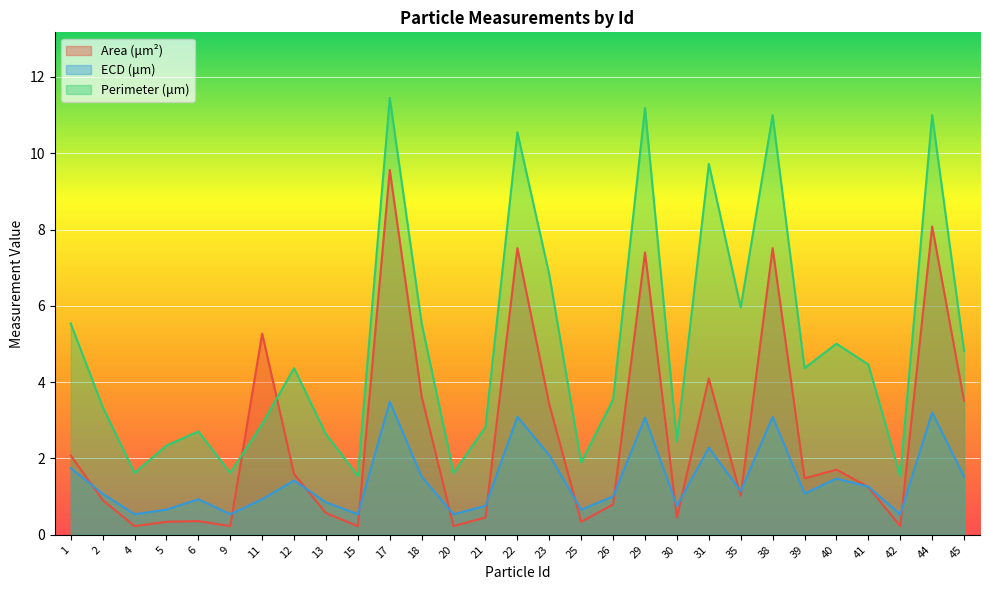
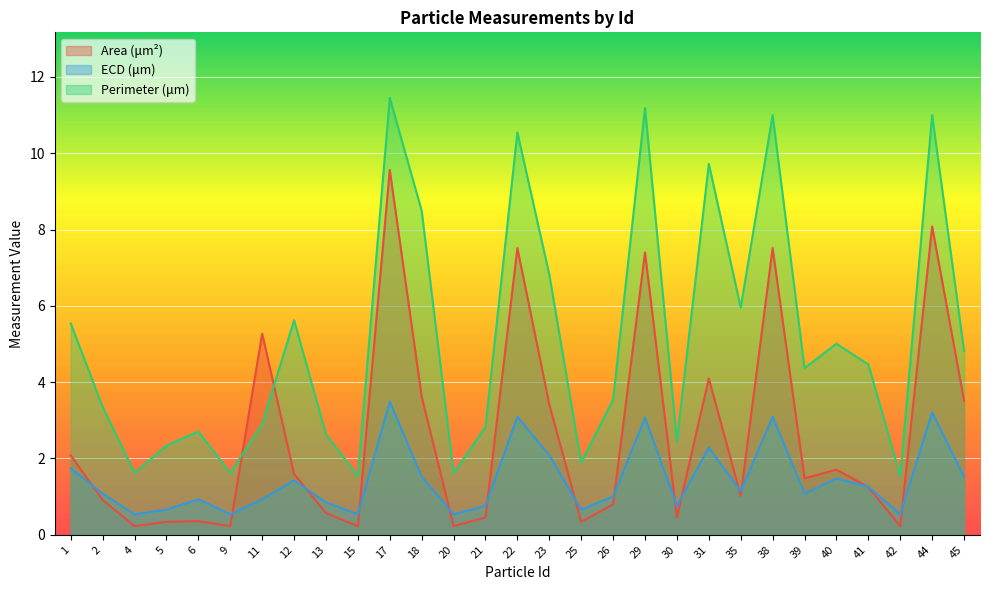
  {
    "Area (μm²)": {
      "1": 2.1,
      "2": 0.9,
      "4": 0.2,
      "5": 0.3,
      "6": 0.4,
      "9": 0.2,
      "11": 5.3,
      "12": 1.6,
      "13": 0.6,
      "15": 0.2,
      "17": 9.6,
      "18": 3.6,
      "20": 0.2,
      "21": 0.5,
      "22": 7.5,
      "23": 3.4,
      "25": 0.3,
      "26": 0.8,
      "29": 7.4,
      "30": 0.5,
      "31": 4.1,
      "35": 1.0,
      "38": 7.5,
      "39": 1.5,
      "40": 1.7,
      "42": 0.2,
      "44": 8.1,
      "45": 3.5
    },
    "ECD (μm)": {
      "1": 1.7,
      "2": 1.1,
      "4": 0.5,
      "5": 0.7,
      "6": 0.9,
      "9": 0.5,
      "11": 0.9,
      "12": 1.4,
      "13": 0.9,
      "15": 0.5,
      "17": 3.5,
      "18": 1.5,
      "20": 0.5,
      "21": 0.8,
      "22": 3.1,
      "23": 2.1,
      "25": 0.7,
      "26": 1.0,
      "29": 3.1,
      "30": 0.8,
      "31": 2.3,
      "35": 1.1,
      "38": 3.1,
      "39": 1.1,
      "40": 1.5,
      "42": 0.5,
      "44": 3.2,
      "45": 1.5
    },
    "Perimeter (μm)": {
      "1": 5.5,
      "2": 3.4,
      "4": 1.6,
      "5": 2.3,
      "6": 2.7,
      "9": 1.6,
      "11": 2.9,
-     "12": 4.4,
+     "12": 5.6,
      "13": 2.6,
      "15": 1.5,
      "17": 11.5,
-     "18": 5.5,
+     "18": 8.5,
      "20": 1.6,
      "21": 2.8,
      "22": 10.5,
      "23": 6.8,
      "25": 1.9,
      "26": 3.5,
      "29": 11.2,
      "30": 2.4,
      "31": 9.7,
      "35": 6.0,
      "38": 11.0,
      "39": 4.4,
      "40": 5.0,
      "41": 4.5,
      "42": 1.5,
      "44": 11.0,
      "45": 4.8
    }
  }
